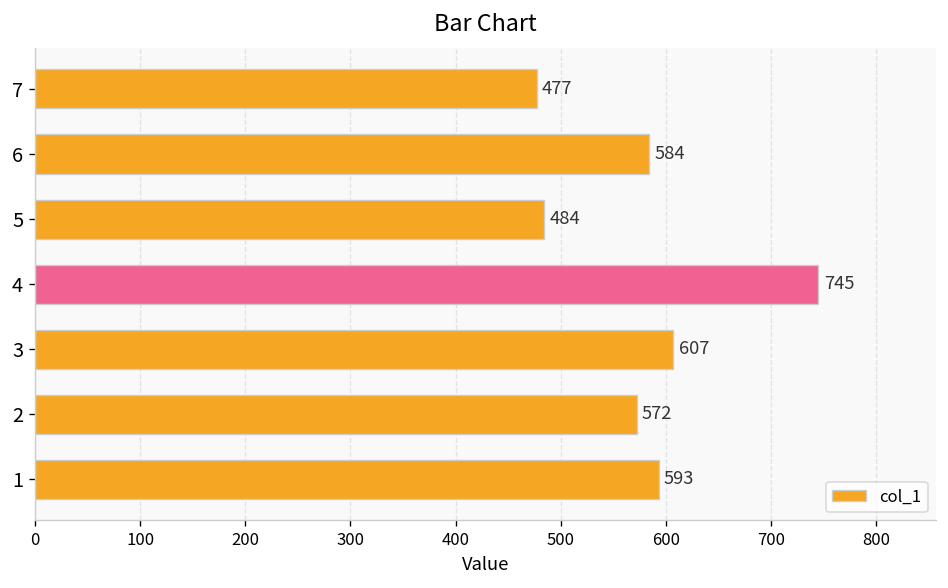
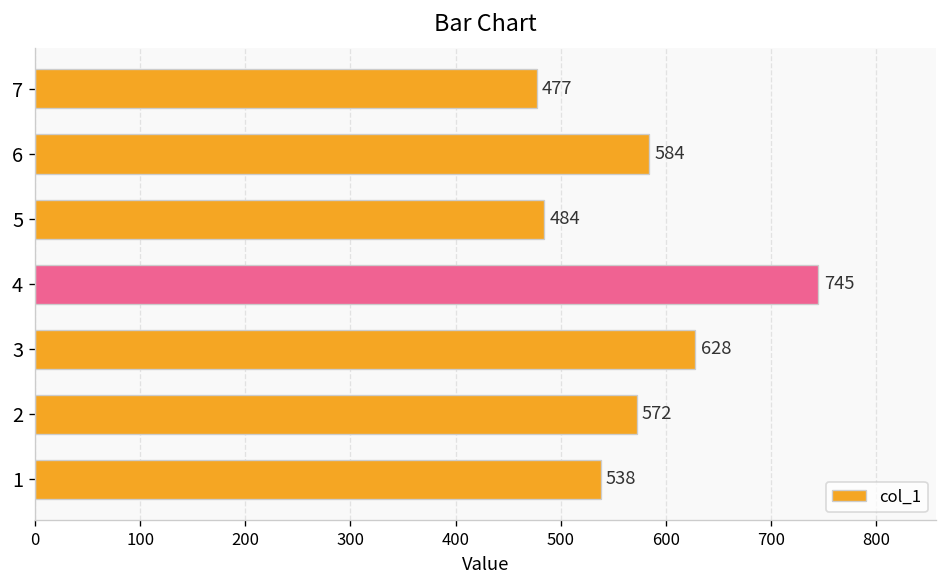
  {
    "7": 477,
    "6": 584,
    "5": 484,
    "4": 745,
-   "3": 607,
+   "3": 628,
    "2": 572,
-   "1": 593
+   "1": 538
  }
